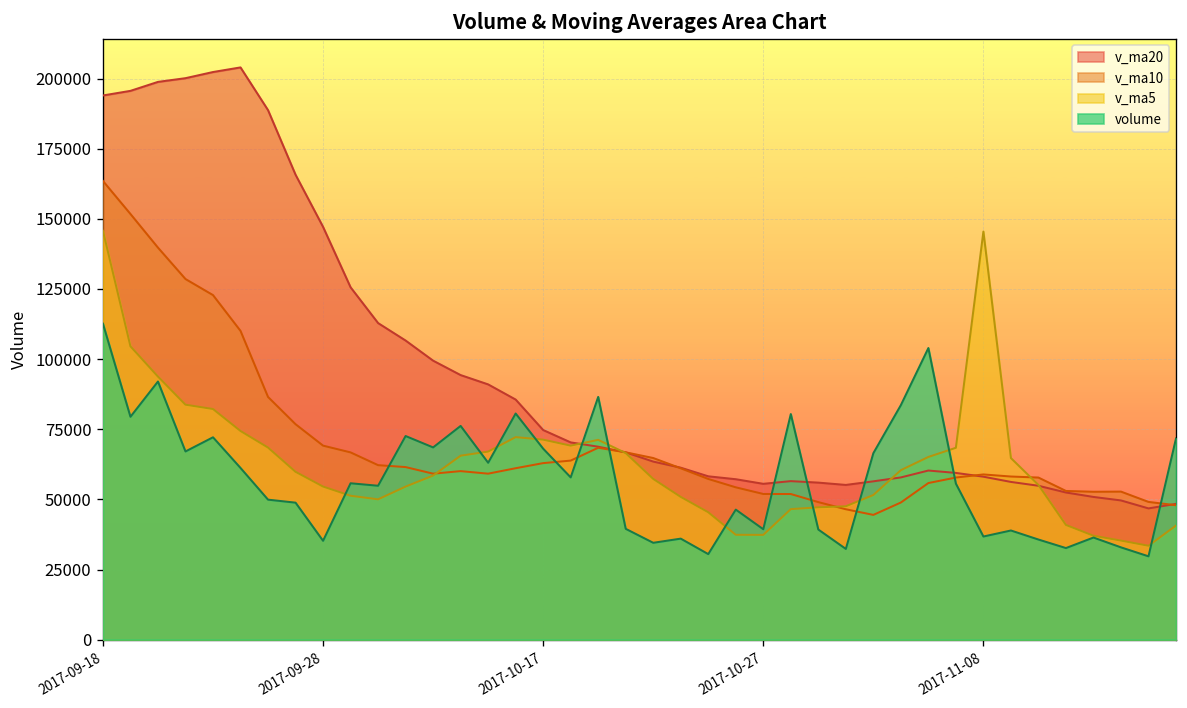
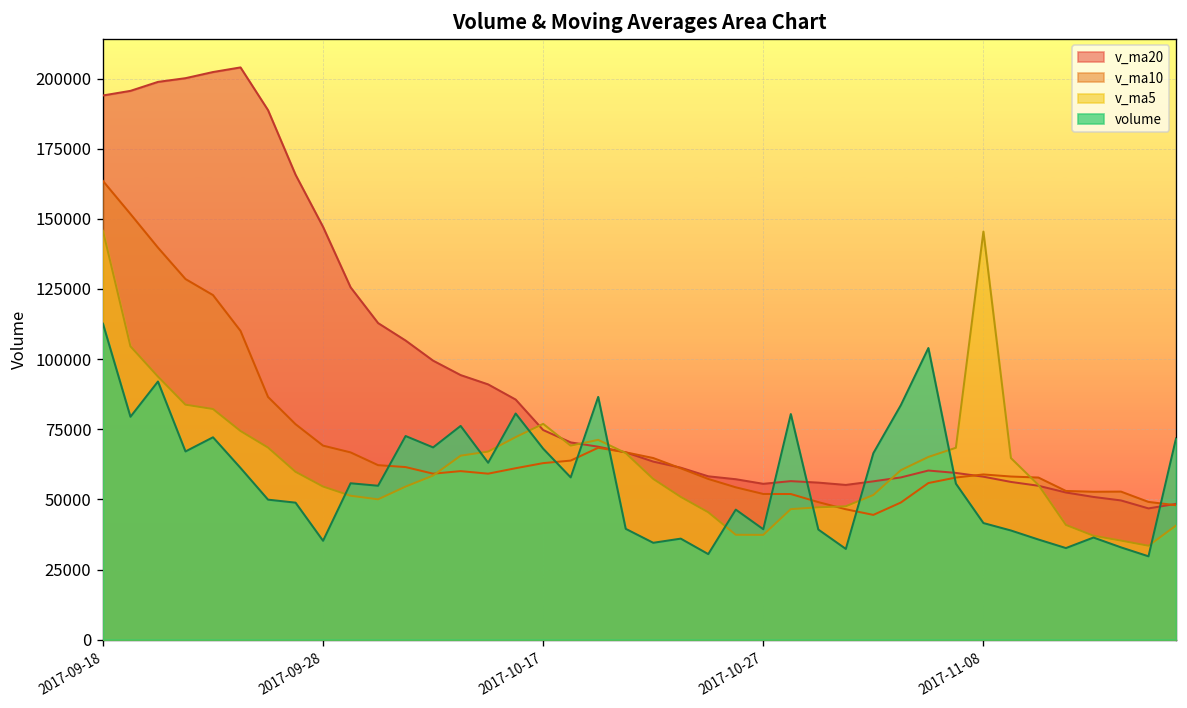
  {
    "v_ma5": {
      "2017-09-18": 146000,
      "2017-09-28": 55000,
-     "2017-10-17": 71000,
+     "2017-10-17": 77000,
      "2017-10-27": 37000,
      "2017-11-08": 145000
    },
    "volume": {
      "2017-09-18": 113000,
      "2017-09-28": 35000,
      "2017-10-17": 68000,
      "2017-10-27": 39000,
-     "2017-11-08": 37000
+     "2017-11-08": 42000
    }
  }
